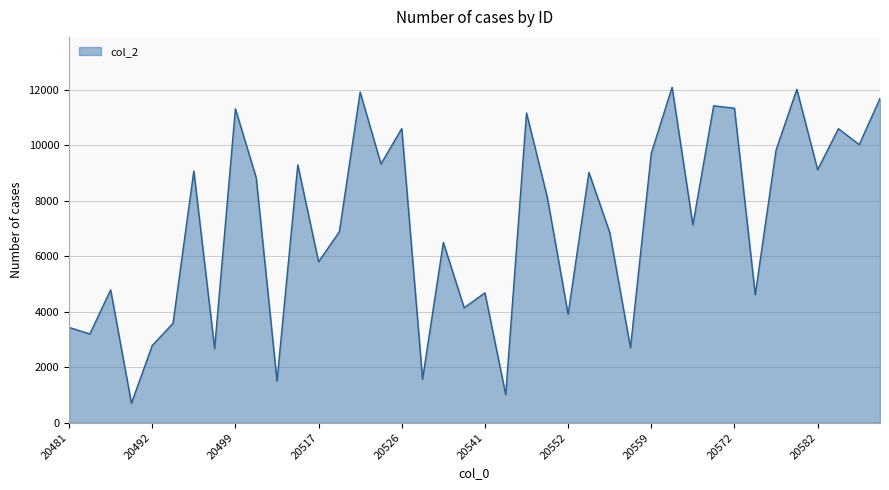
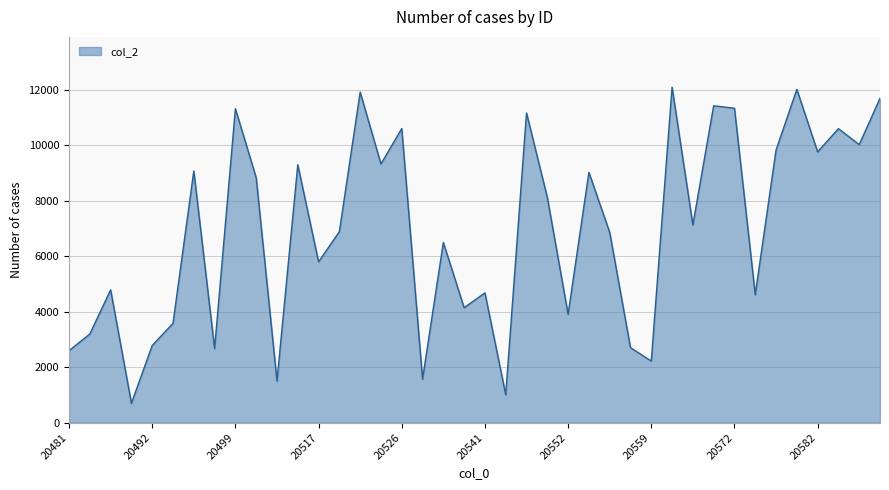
  {
-   "20481": 3400,
+   "20481": 2600,
    "20492": 2800,
    "20499": 11300,
    "20517": 5800,
    "20526": 10600,
    "20541": 4700,
    "20552": 3900,
-   "20559": 9700,
+   "20559": 2200,
    "20572": 11300,
-   "20582": 9100
+   "20582": 9800
  }
